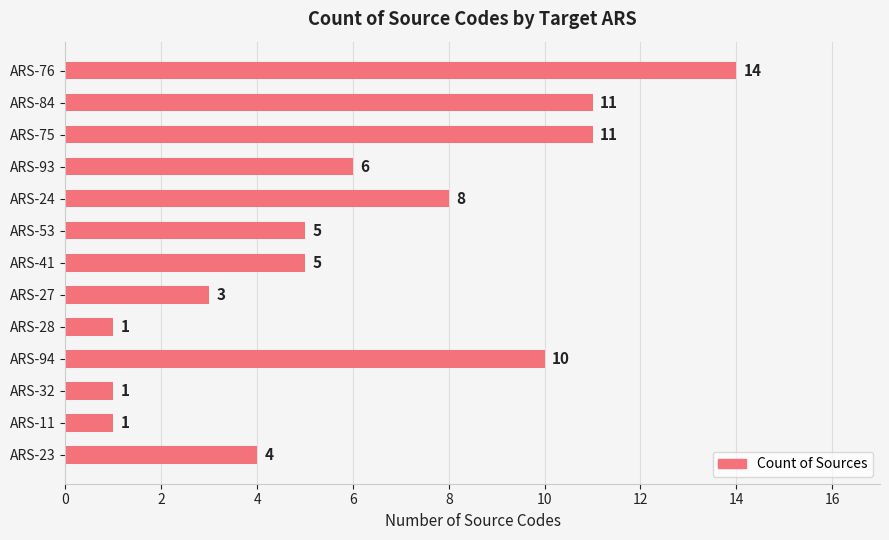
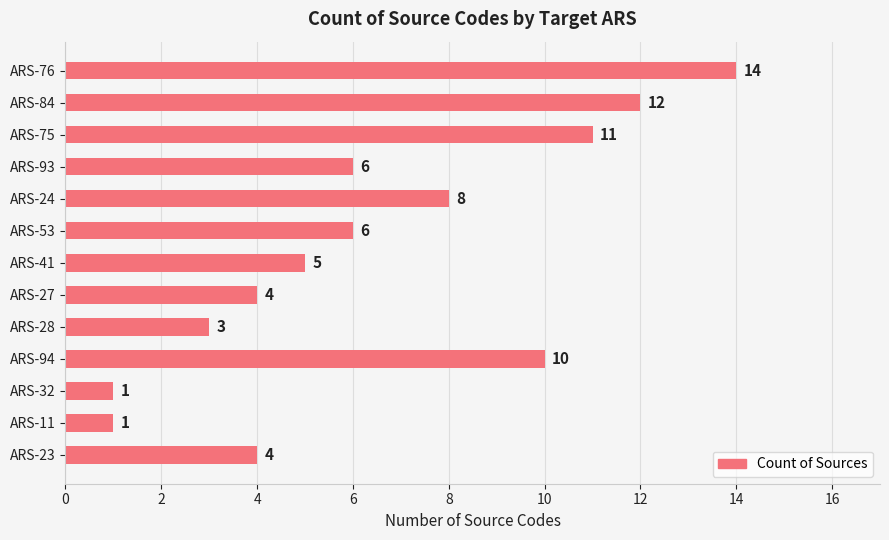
  {
    "ARS-76": 14,
-   "ARS-84": 11,
+   "ARS-84": 12,
    "ARS-75": 11,
    "ARS-93": 6,
    "ARS-24": 8,
-   "ARS-53": 5,
+   "ARS-53": 6,
    "ARS-41": 5,
-   "ARS-27": 3,
-   "ARS-28": 1,
+   "ARS-27": 4,
+   "ARS-28": 3,
    "ARS-94": 10,
    "ARS-32": 1,
    "ARS-11": 1,
    "ARS-23": 4
  }
